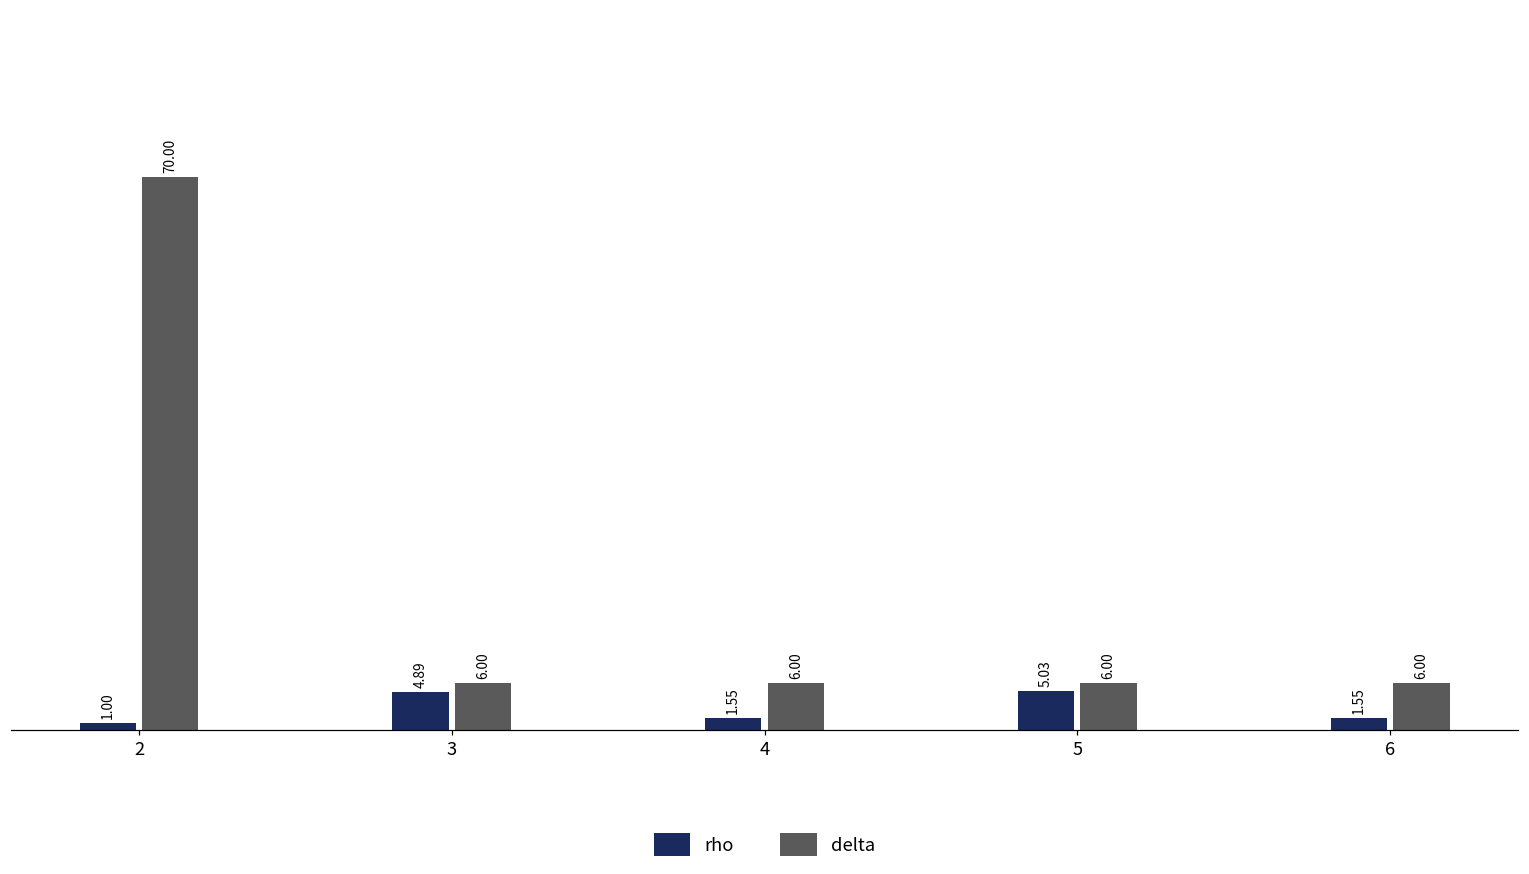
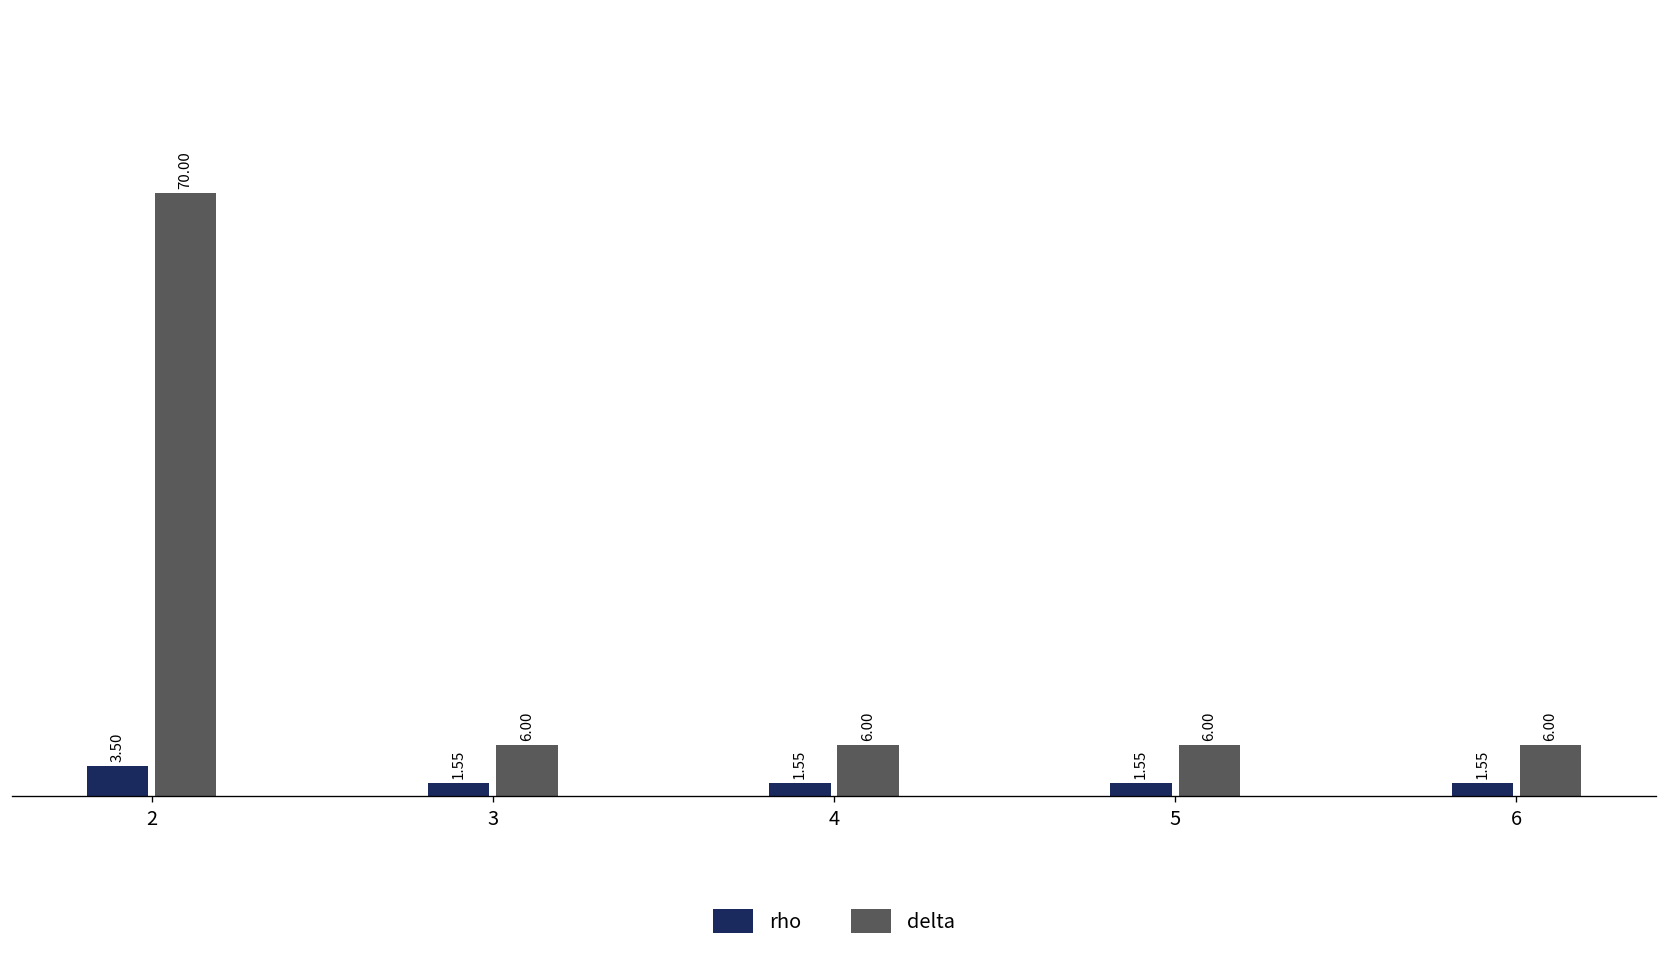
  {
    "rho": {
-     "2": 1.00,
-     "3": 4.89,
+     "2": 3.50,
+     "3": 1.55,
      "4": 1.55,
-     "5": 5.03,
+     "5": 1.55,
      "6": 1.55
    },
    "delta": {
      "2": 70.00,
      "3": 6.00,
      "4": 6.00,
      "5": 6.00,
      "6": 6.00
    }
  }
